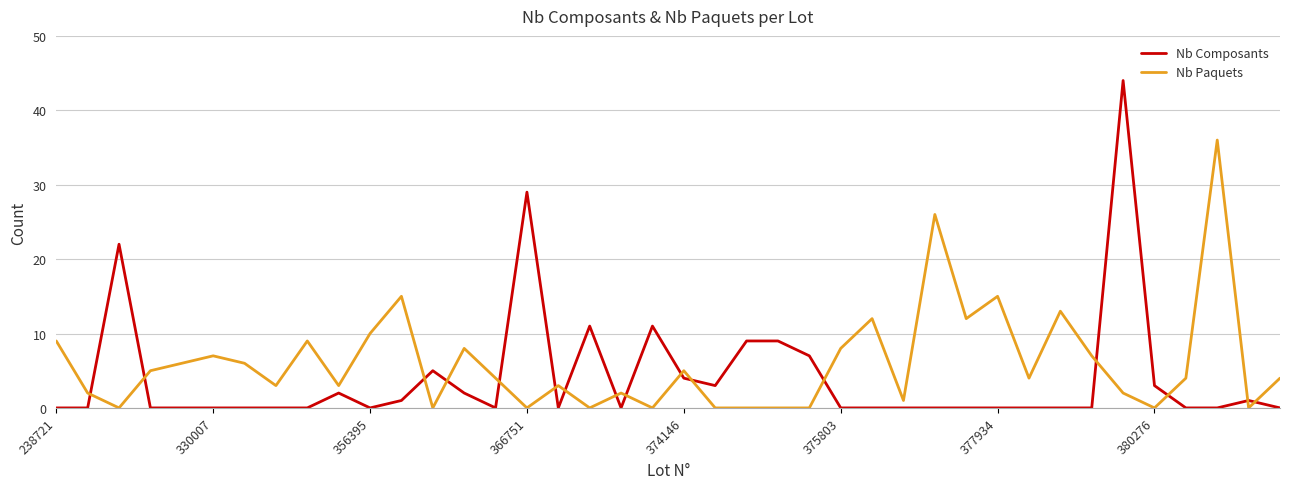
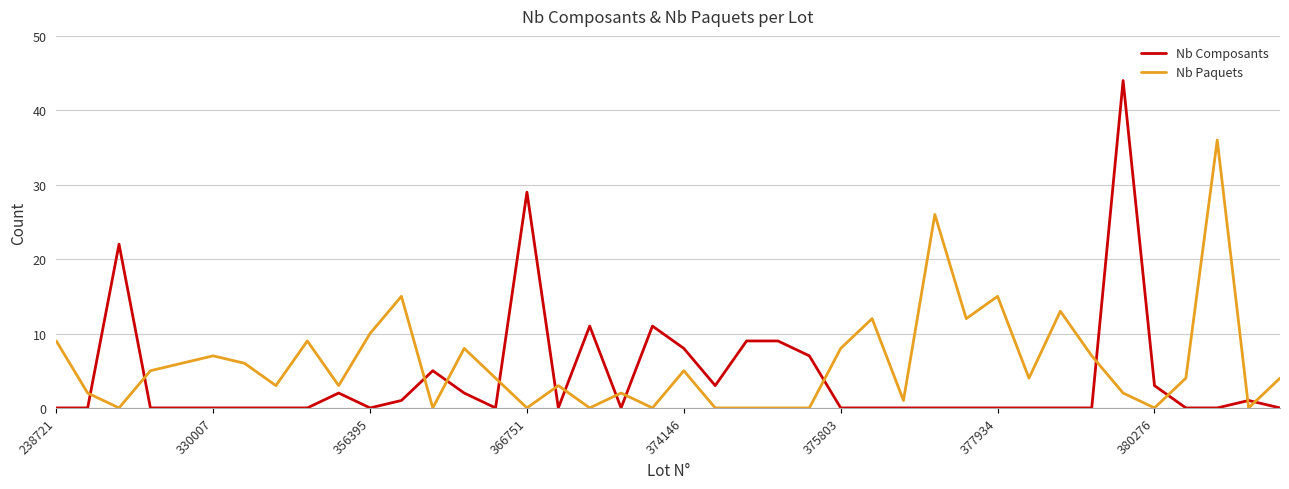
  {
    "Nb Composants": {
      "238721": 0,
      "330007": 0,
      "356395": 0,
      "366751": 29,
-     "374146": 4,
+     "374146": 8,
      "375803": 0,
      "377934": 0,
      "380276": 3
    },
    "Nb Paquets": {
      "238721": 9,
      "330007": 7,
      "356395": 10,
      "366751": 0,
      "374146": 5,
      "375803": 8,
      "377934": 15,
      "380276": 0
    }
  }
